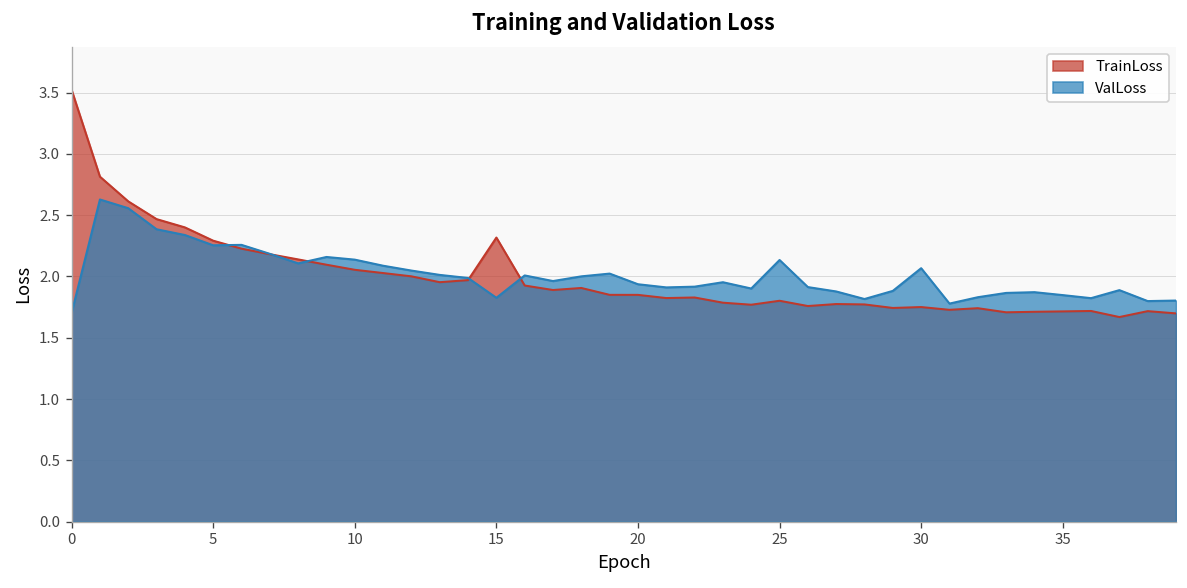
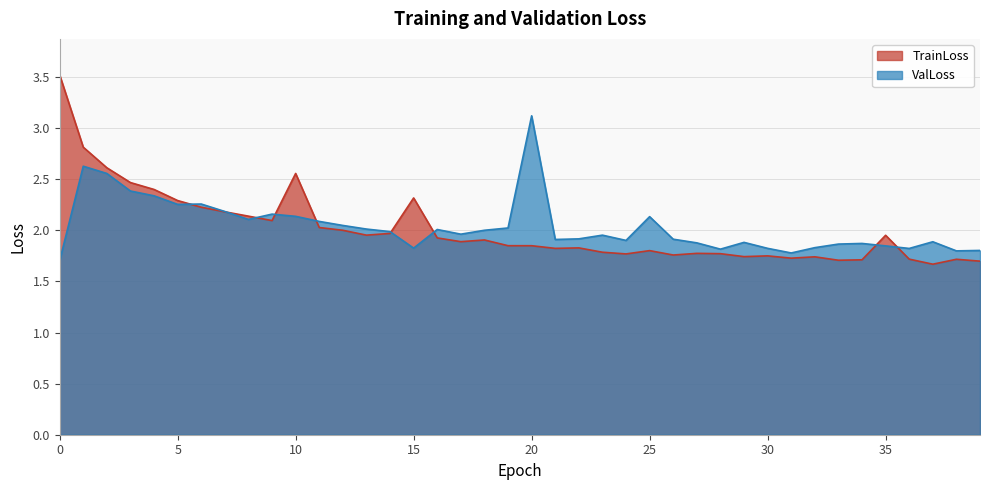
  {
    "TrainLoss": {
      "0": 3.52,
      "5": 2.29,
-     "10": 2.05,
+     "10": 2.56,
      "15": 2.32,
      "20": 1.85,
      "25": 1.80,
      "30": 1.75,
-     "35": 1.72
+     "35": 1.95
    },
    "ValLoss": {
      "0": 1.70,
      "5": 2.25,
      "10": 2.14,
      "15": 1.83,
-     "20": 1.94,
+     "20": 3.12,
      "25": 2.13,
-     "30": 2.07,
+     "30": 1.82,
      "35": 1.85
    }
  }
